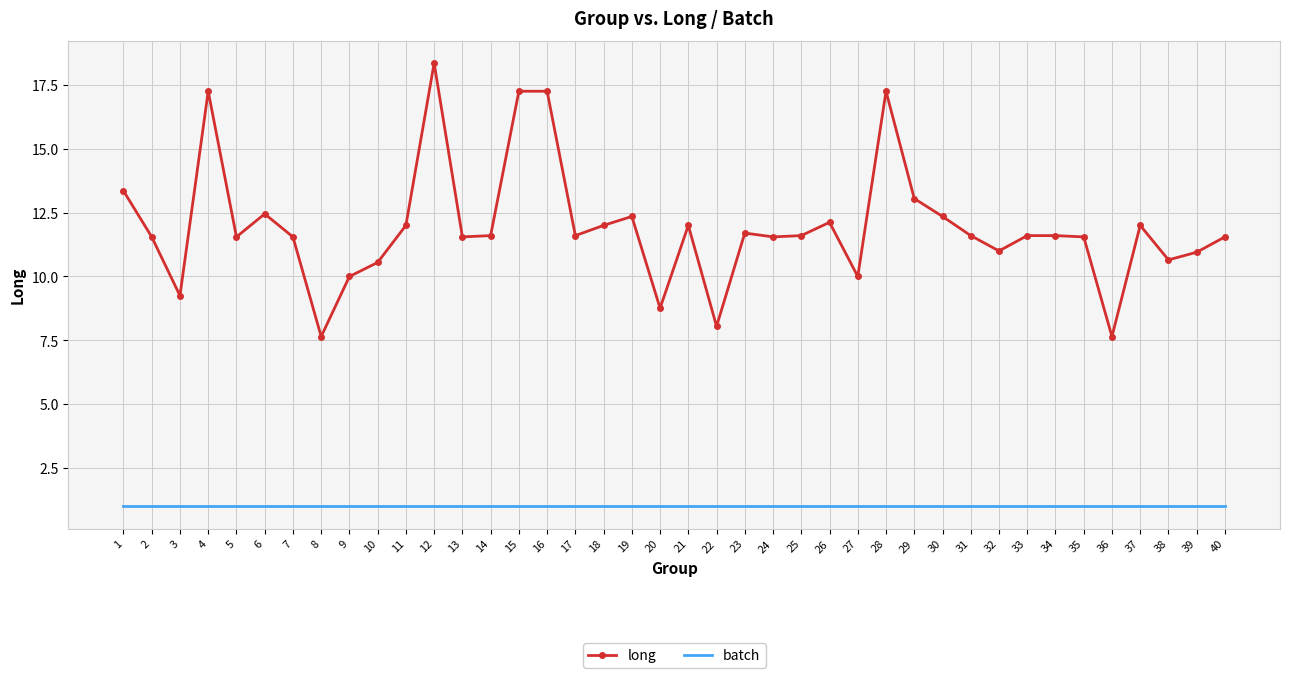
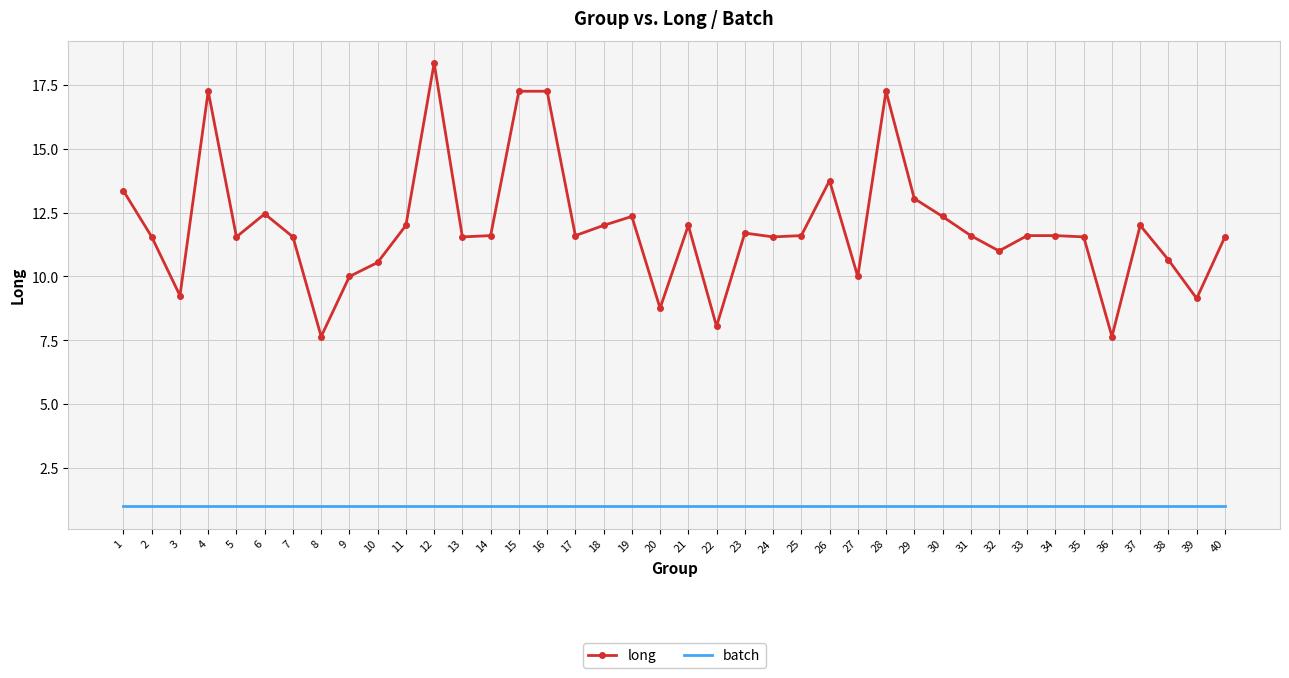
  {
    "long": {
      "1": 13.4,
      "2": 11.6,
      "3": 9.3,
      "4": 17.3,
      "5": 11.6,
      "6": 12.5,
      "7": 11.6,
      "8": 7.7,
      "9": 10.0,
      "10": 10.6,
      "11": 12.0,
      "12": 18.4,
      "13": 11.6,
      "14": 11.6,
      "15": 17.3,
      "16": 17.3,
      "17": 11.6,
      "18": 12.0,
      "19": 12.4,
      "20": 8.8,
      "21": 12.0,
      "22": 8.1,
      "23": 11.7,
      "24": 11.6,
      "25": 11.6,
-     "26": 12.1,
+     "26": 13.8,
      "27": 10.0,
      "28": 17.3,
      "29": 13.1,
      "30": 12.4,
      "31": 11.6,
      "32": 11.0,
      "33": 11.6,
      "34": 11.6,
      "35": 11.6,
      "36": 7.7,
      "37": 12.0,
      "38": 10.7,
-     "39": 11.0,
+     "39": 9.1,
      "40": 11.6
    },
    "batch": {
      "1": 1.0,
      "2": 1.0,
      "3": 1.0,
      "4": 1.0,
      "5": 1.0,
      "6": 1.0,
      "7": 1.0,
      "8": 1.0,
      "9": 1.0,
      "10": 1.0,
      "11": 1.0,
      "12": 1.0,
      "13": 1.0,
      "14": 1.0,
      "15": 1.0,
      "16": 1.0,
      "17": 1.0,
      "18": 1.0,
      "19": 1.0,
      "20": 1.0,
      "21": 1.0,
      "22": 1.0,
      "23": 1.0,
      "24": 1.0,
      "25": 1.0,
      "26": 1.0,
      "27": 1.0,
      "28": 1.0,
      "29": 1.0,
      "30": 1.0,
      "31": 1.0,
      "32": 1.0,
      "33": 1.0,
      "34": 1.0,
      "35": 1.0,
      "36": 1.0,
      "37": 1.0,
      "38": 1.0,
      "39": 1.0,
      "40": 1.0
    }
  }
